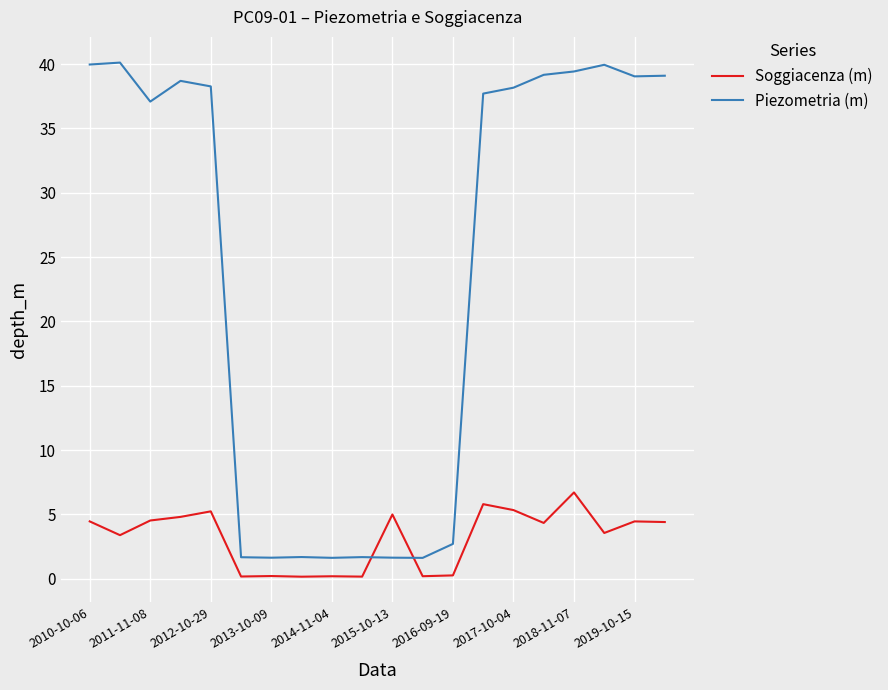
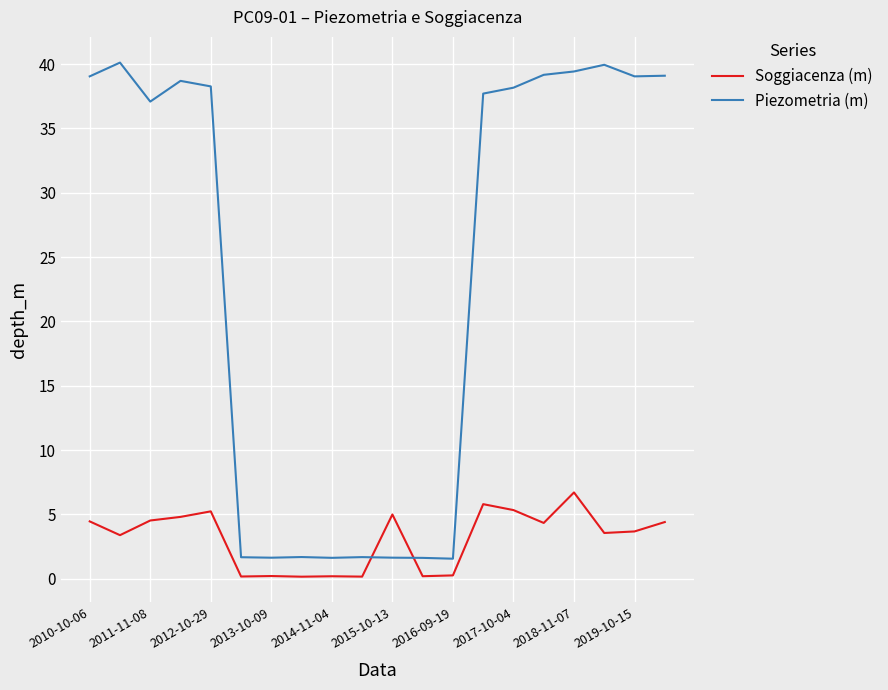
  {
    "Soggiacenza (m)": {
      "2010-10-06": 4.5,
      "2011-11-08": 4.5,
      "2012-10-29": 5.2,
      "2013-10-09": 0.2,
      "2014-11-04": 0.2,
      "2015-10-13": 5.0,
      "2016-09-19": 0.3,
      "2017-10-04": 5.3,
      "2018-11-07": 6.7,
-     "2019-10-15": 4.5
+     "2019-10-15": 3.7
    },
    "Piezometria (m)": {
-     "2010-10-06": 40.0,
+     "2010-10-06": 39.0,
      "2011-11-08": 37.1,
      "2012-10-29": 38.3,
      "2013-10-09": 1.6,
      "2014-11-04": 1.6,
      "2015-10-13": 1.6,
-     "2016-09-19": 2.7,
+     "2016-09-19": 1.6,
      "2017-10-04": 38.2,
      "2018-11-07": 39.4,
      "2019-10-15": 39.0
    }
  }
